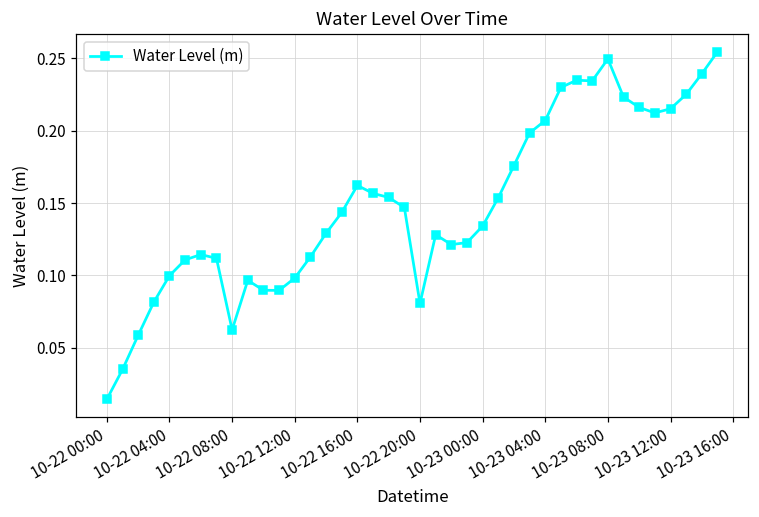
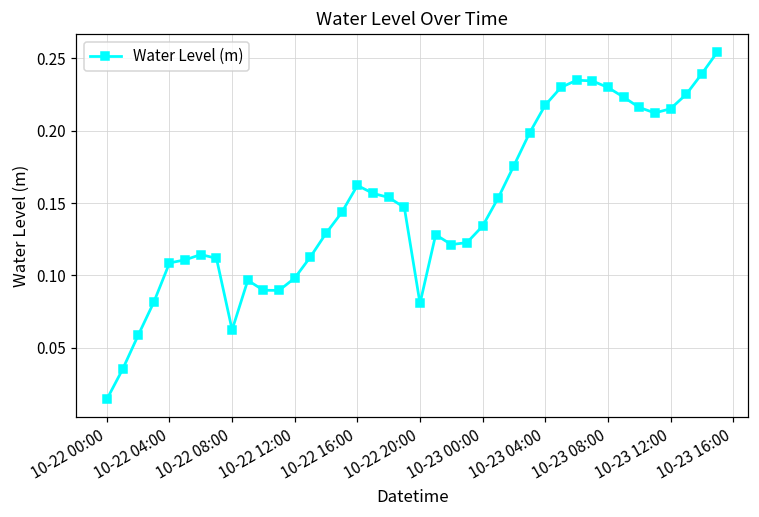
  {
    "10-22 00:00": 0.014,
-   "10-22 04:00": 0.100,
+   "10-22 04:00": 0.109,
    "10-22 08:00": 0.062,
    "10-22 12:00": 0.098,
    "10-22 16:00": 0.162,
    "10-22 20:00": 0.081,
    "10-23 00:00": 0.134,
-   "10-23 04:00": 0.207,
-   "10-23 08:00": 0.250,
+   "10-23 04:00": 0.218,
+   "10-23 08:00": 0.230,
    "10-23 12:00": 0.215
  }
